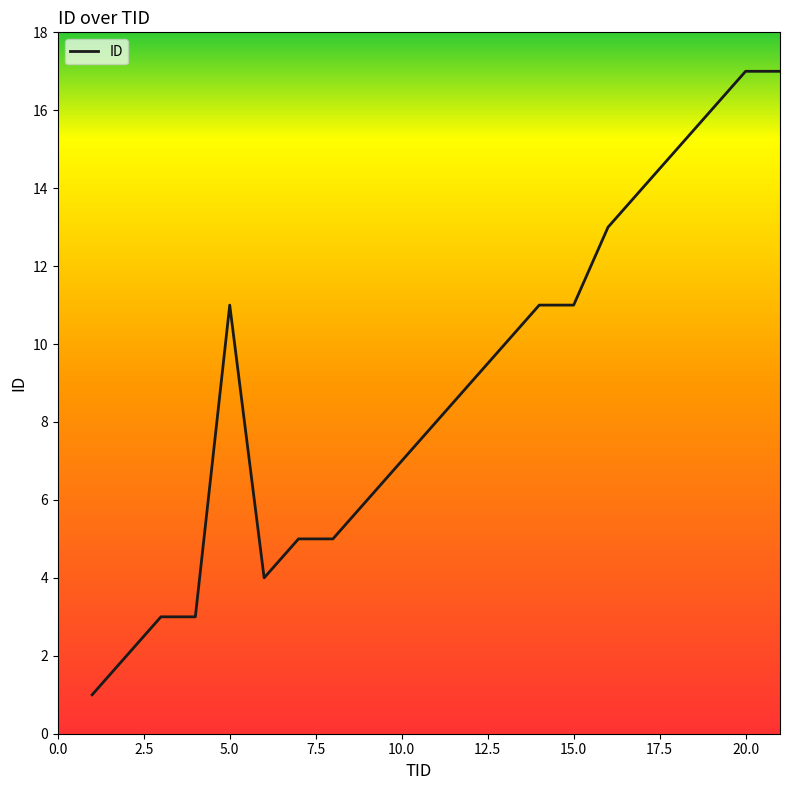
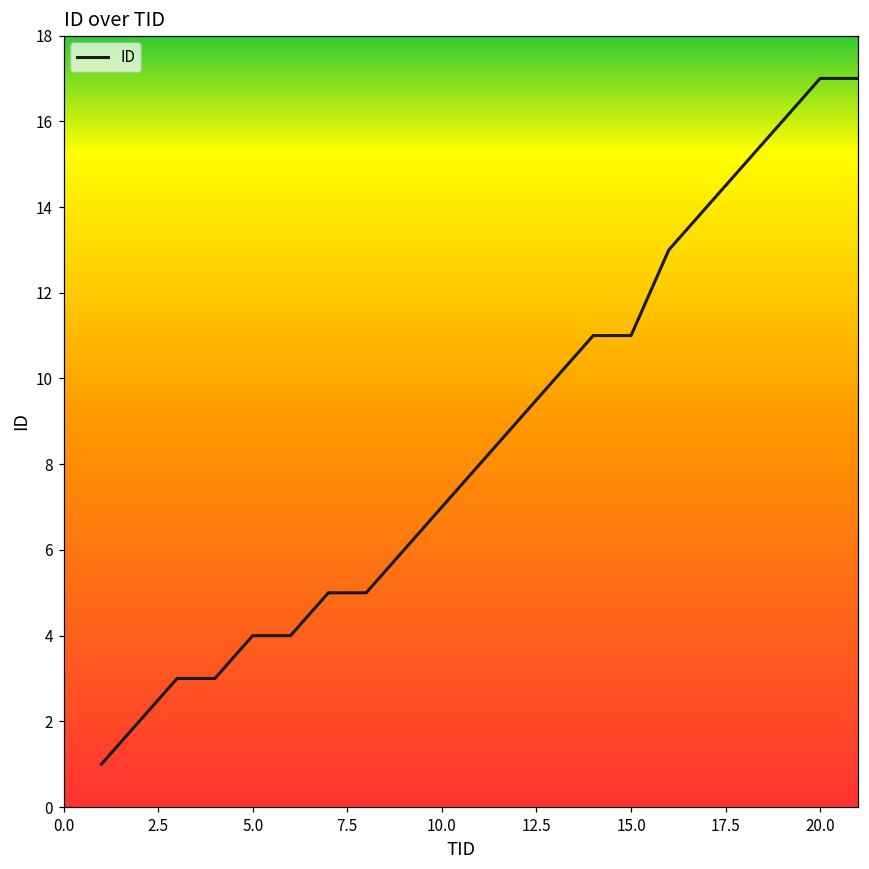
  {
-   "5.0": 11,
+   "5.0": 4,
    "10.0": 7,
    "15.0": 11,
    "20.0": 17
  }
